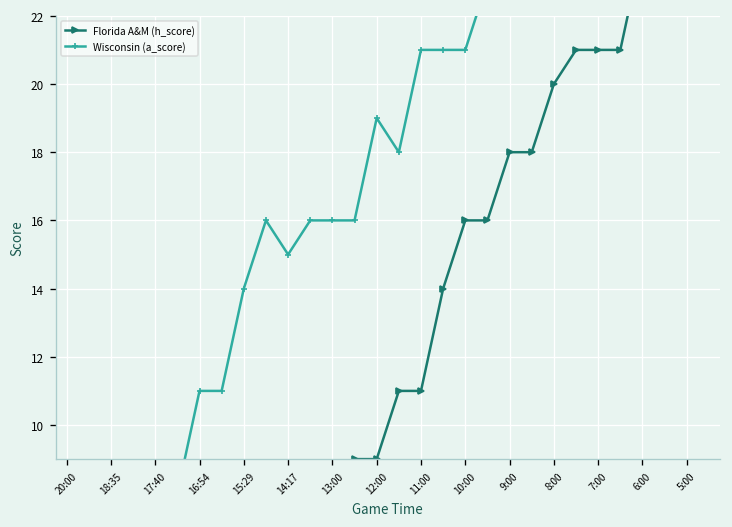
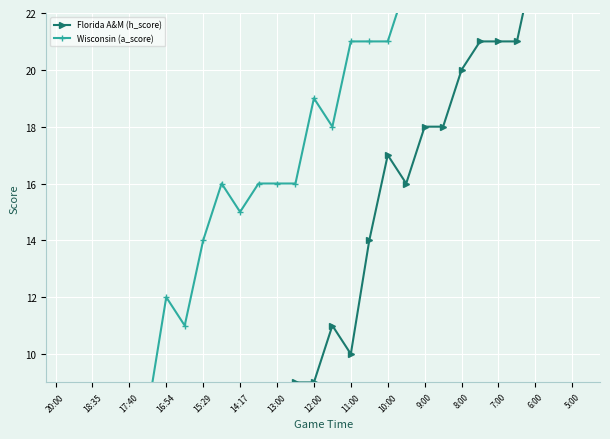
  {
    "Florida A&M (h_score)": {
      "12:00": 9,
-     "11:00": 11,
-     "10:00": 16,
+     "11:00": 10,
+     "10:00": 17,
      "9:00": 18,
      "8:00": 20,
      "7:00": 21
    },
    "Wisconsin (a_score)": {
-     "16:54": 11,
+     "16:54": 12,
      "15:29": 14,
      "14:17": 15,
      "13:00": 16,
      "12:00": 19,
      "11:00": 21,
      "10:00": 21
    }
  }
